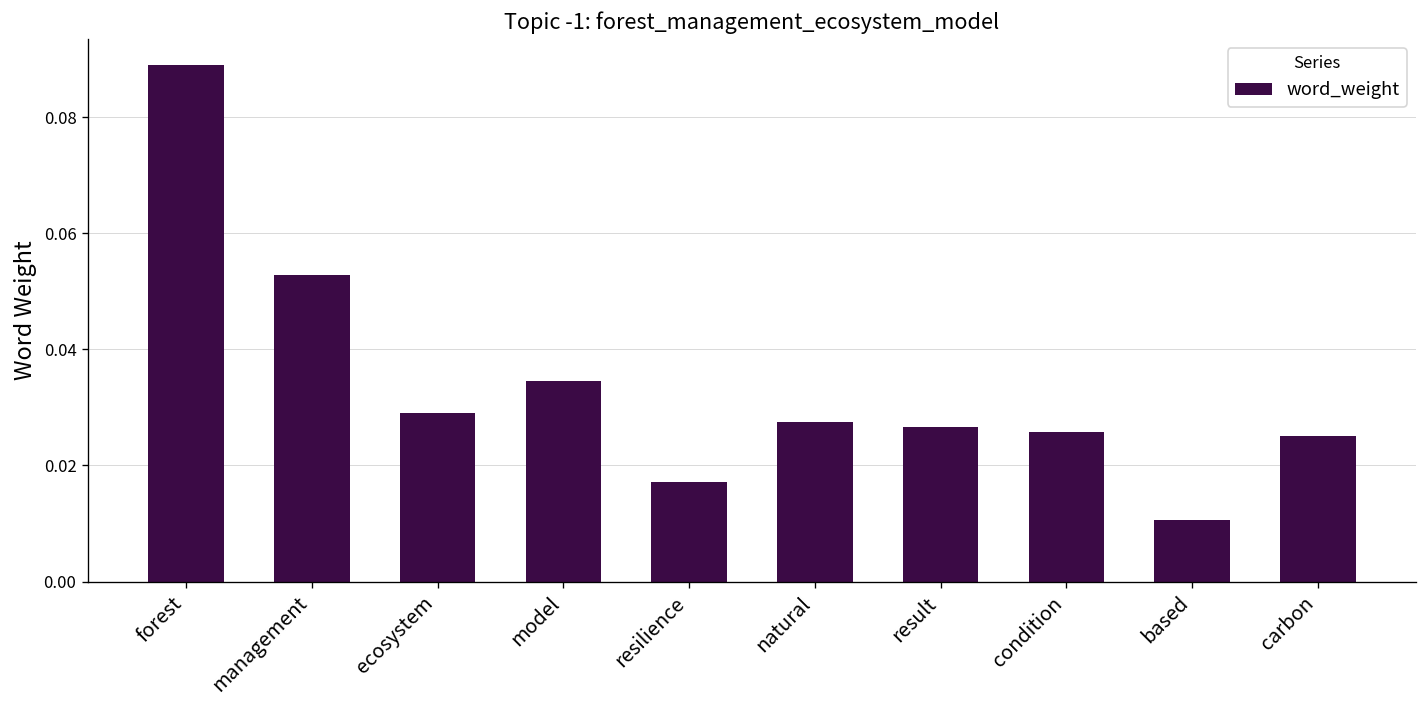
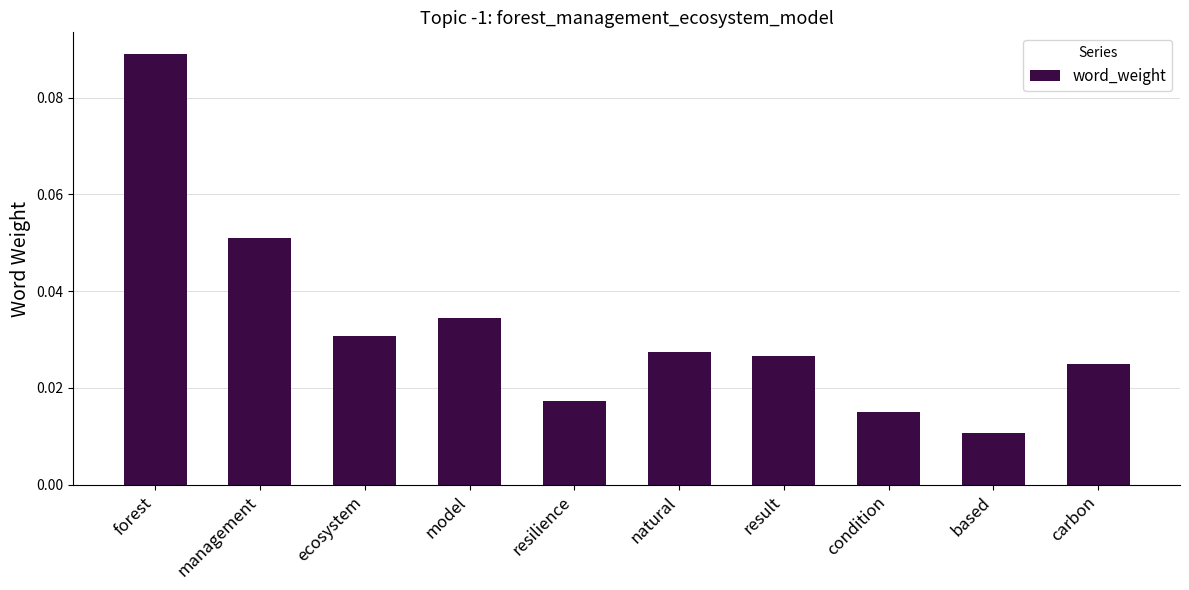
  {
    "forest": 0.089,
-   "management": 0.053,
-   "ecosystem": 0.029,
+   "management": 0.051,
+   "ecosystem": 0.031,
    "model": 0.035,
    "resilience": 0.017,
    "natural": 0.027,
    "result": 0.027,
-   "condition": 0.026,
+   "condition": 0.015,
    "based": 0.011,
    "carbon": 0.025
  }
